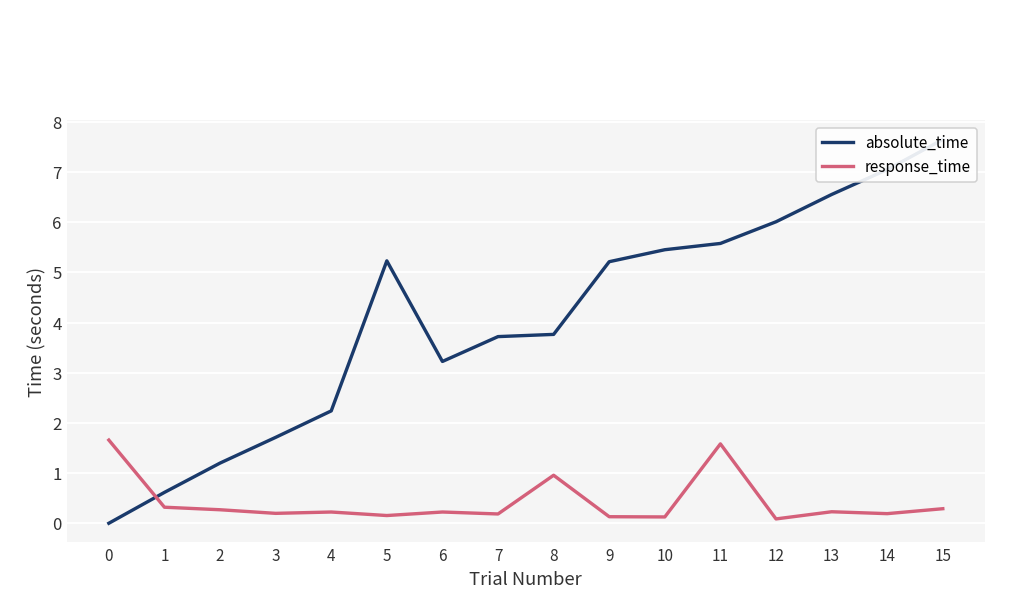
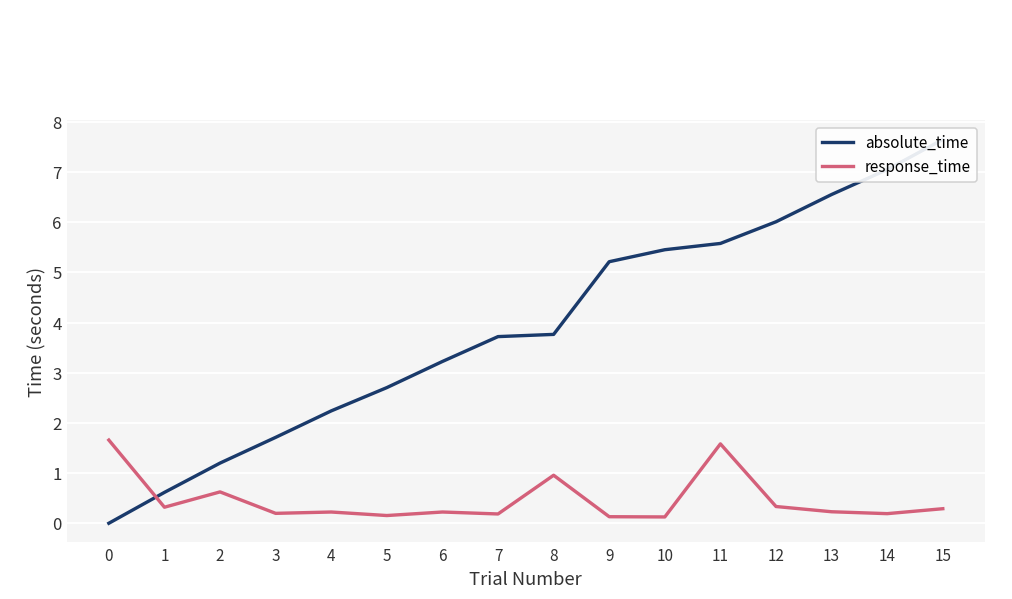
  {
    "absolute_time": {
      "0": 0.0,
      "1": 0.6,
      "2": 1.2,
      "3": 1.7,
      "4": 2.2,
-     "5": 5.2,
+     "5": 2.7,
      "6": 3.2,
      "7": 3.7,
      "8": 3.8,
      "9": 5.2,
      "10": 5.5,
      "11": 5.6,
      "12": 6.0,
      "13": 6.6
    },
    "response_time": {
      "0": 1.7,
      "1": 0.3,
-     "2": 0.3,
+     "2": 0.6,
      "3": 0.2,
      "4": 0.2,
      "5": 0.2,
      "6": 0.2,
      "7": 0.2,
      "8": 1.0,
      "9": 0.1,
      "10": 0.1,
      "11": 1.6,
-     "12": 0.1,
+     "12": 0.3,
      "13": 0.2,
      "14": 0.2,
      "15": 0.3
    }
  }
